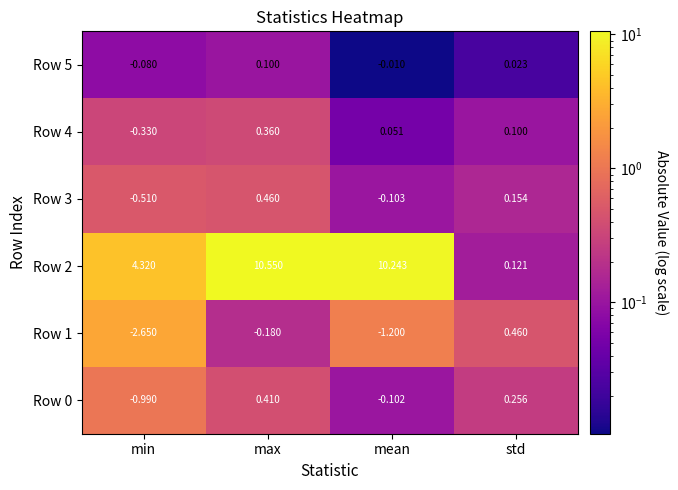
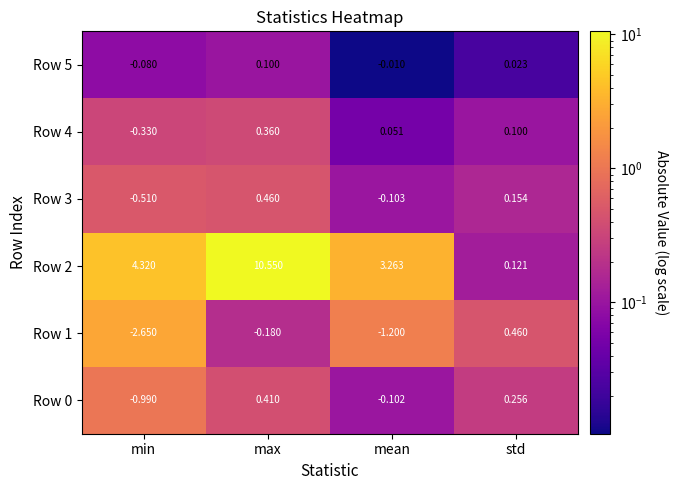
  {
    "Row 5": {
      "min": -0.080,
      "max": 0.100,
      "mean": -0.010,
      "std": 0.023
    },
    "Row 4": {
      "min": -0.330,
      "max": 0.360,
      "mean": 0.051,
      "std": 0.100
    },
    "Row 3": {
      "min": -0.510,
      "max": 0.460,
      "mean": -0.103,
      "std": 0.154
    },
    "Row 2": {
      "min": 4.320,
      "max": 10.550,
-     "mean": 10.243,
+     "mean": 3.263,
      "std": 0.121
    },
    "Row 1": {
      "min": -2.650,
      "max": -0.180,
      "mean": -1.200,
      "std": 0.460
    },
    "Row 0": {
      "min": -0.990,
      "max": 0.410,
      "mean": -0.102,
      "std": 0.256
    }
  }
